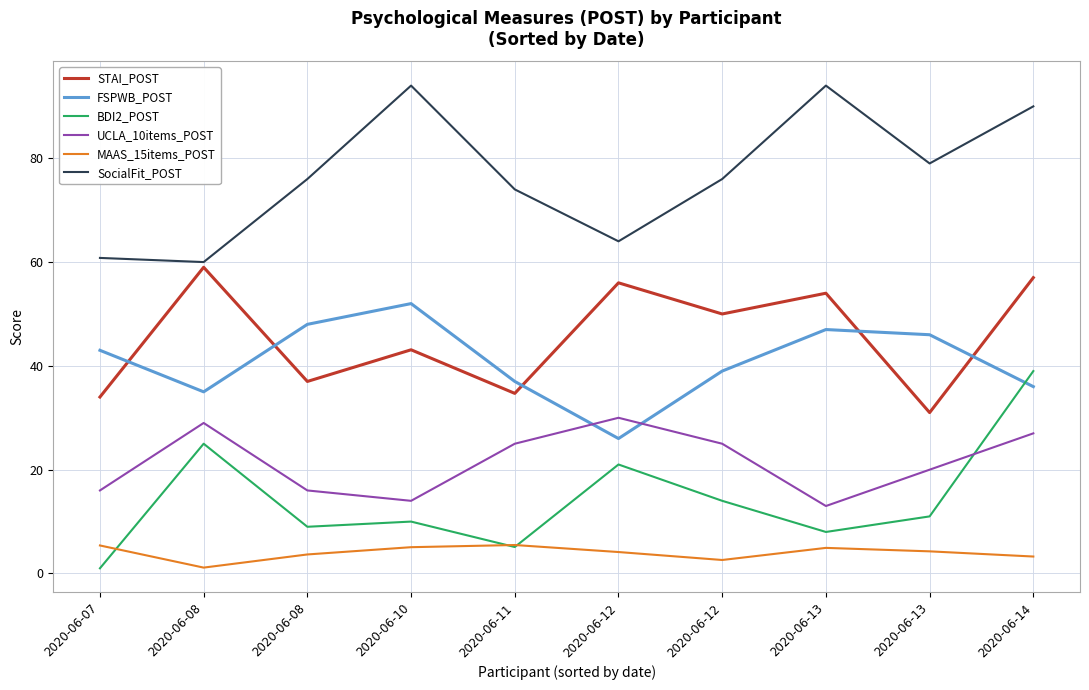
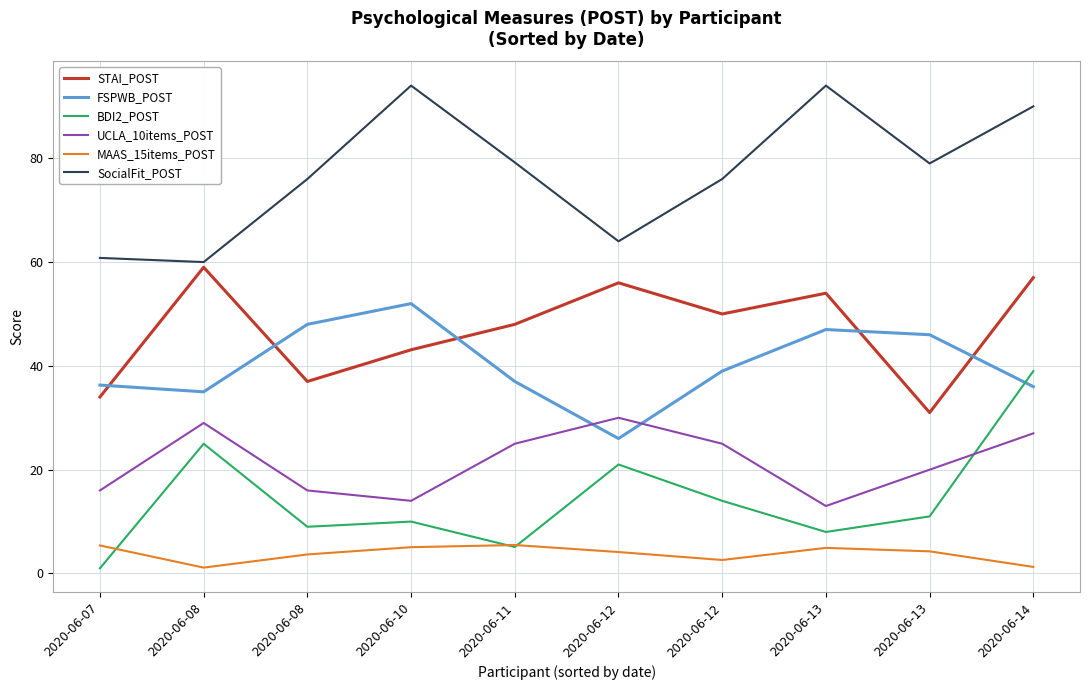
  {
    "STAI_POST": {
      "2020-06-07": 34,
      "2020-06-10": 43,
-     "2020-06-11": 35,
+     "2020-06-11": 48,
      "2020-06-14": 57
    },
    "FSPWB_POST": {
-     "2020-06-07": 43,
+     "2020-06-07": 36,
      "2020-06-10": 52,
      "2020-06-11": 37,
      "2020-06-14": 36
    },
    "BDI2_POST": {
      "2020-06-07": 1,
      "2020-06-10": 10,
      "2020-06-14": 39
    },
    "UCLA_10items_POST": {
      "2020-06-07": 16,
      "2020-06-10": 14,
      "2020-06-11": 25,
      "2020-06-14": 27
    },
    "MAAS_15items_POST": {
      "2020-06-07": 5,
      "2020-06-10": 5,
-     "2020-06-14": 3
+     "2020-06-14": 1
    },
    "SocialFit_POST": {
      "2020-06-07": 61,
      "2020-06-10": 94,
-     "2020-06-11": 74,
+     "2020-06-11": 79,
      "2020-06-14": 90
    }
  }
